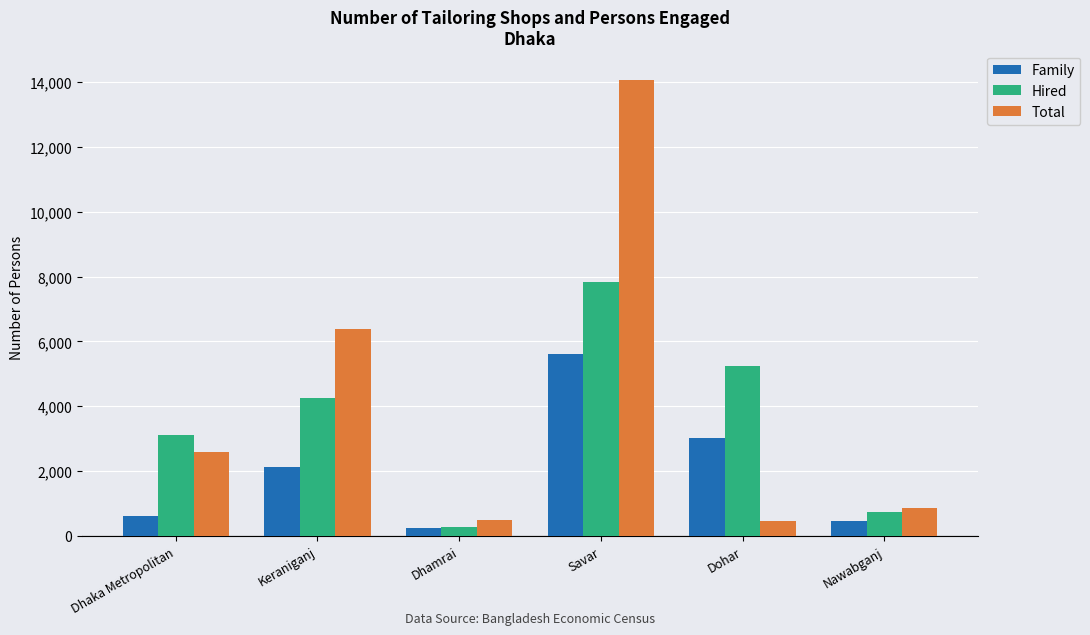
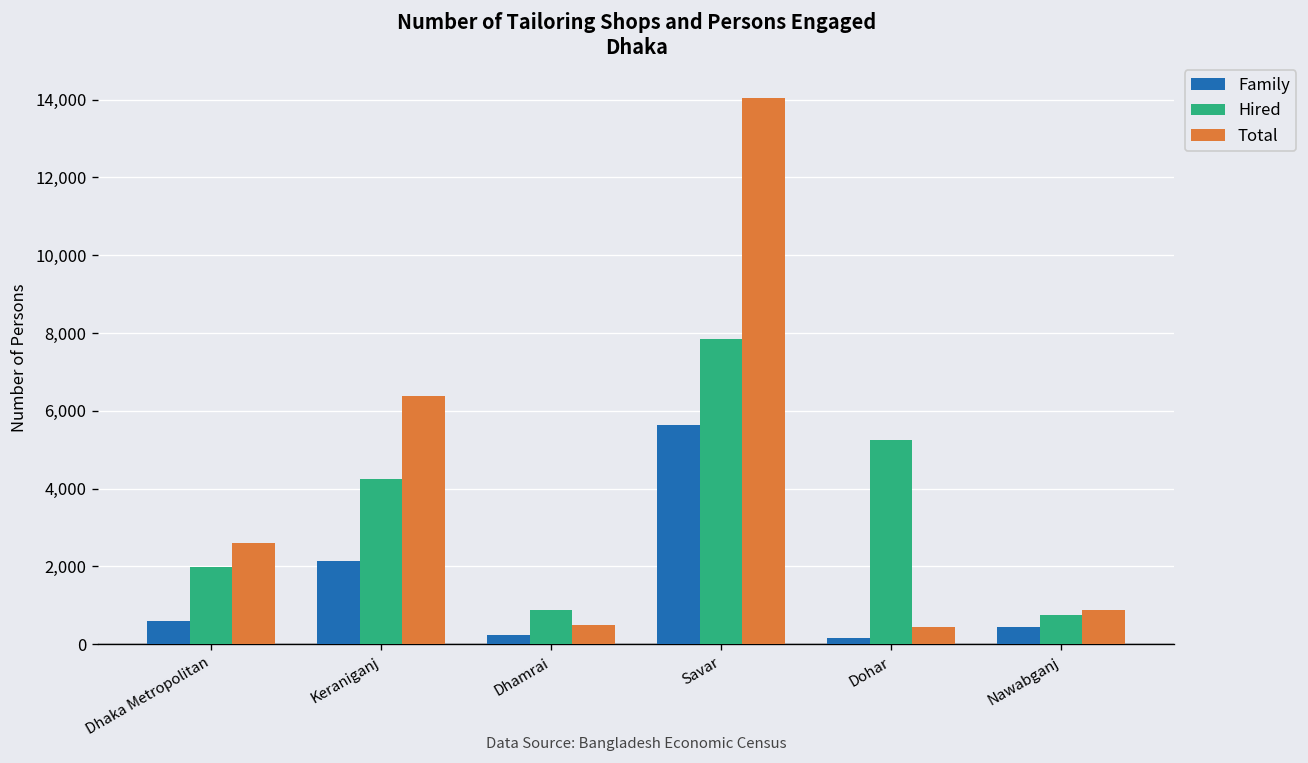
  {
    "Family": {
      "Dhaka Metropolitan": "600",
      "Keraniganj": "2,100",
      "Dhamrai": "200",
      "Savar": "5,600",
-     "Dohar": "3,000",
+     "Dohar": "200",
      "Nawabganj": "500"
    },
    "Hired": {
-     "Dhaka Metropolitan": "3,100",
+     "Dhaka Metropolitan": "2,000",
      "Keraniganj": "4,300",
-     "Dhamrai": "300",
+     "Dhamrai": "900",
      "Savar": "7,800",
      "Dohar": "5,300",
      "Nawabganj": "700"
    },
    "Total": {
      "Dhaka Metropolitan": "2,600",
      "Keraniganj": "6,400",
      "Dhamrai": "500",
      "Savar": "14,100",
      "Dohar": "500",
      "Nawabganj": "900"
    }
  }
